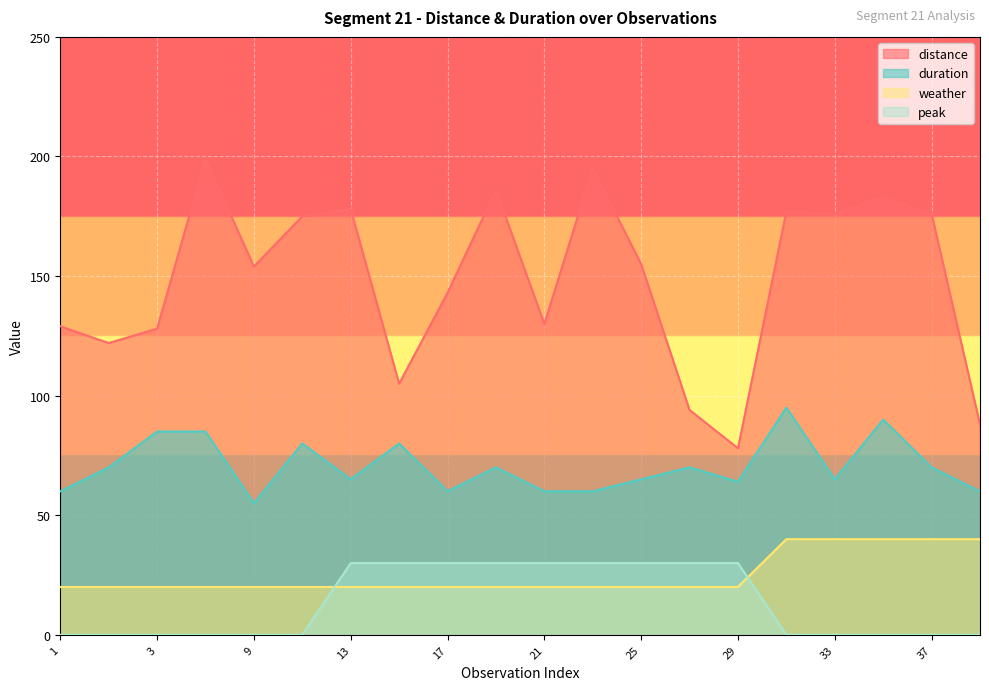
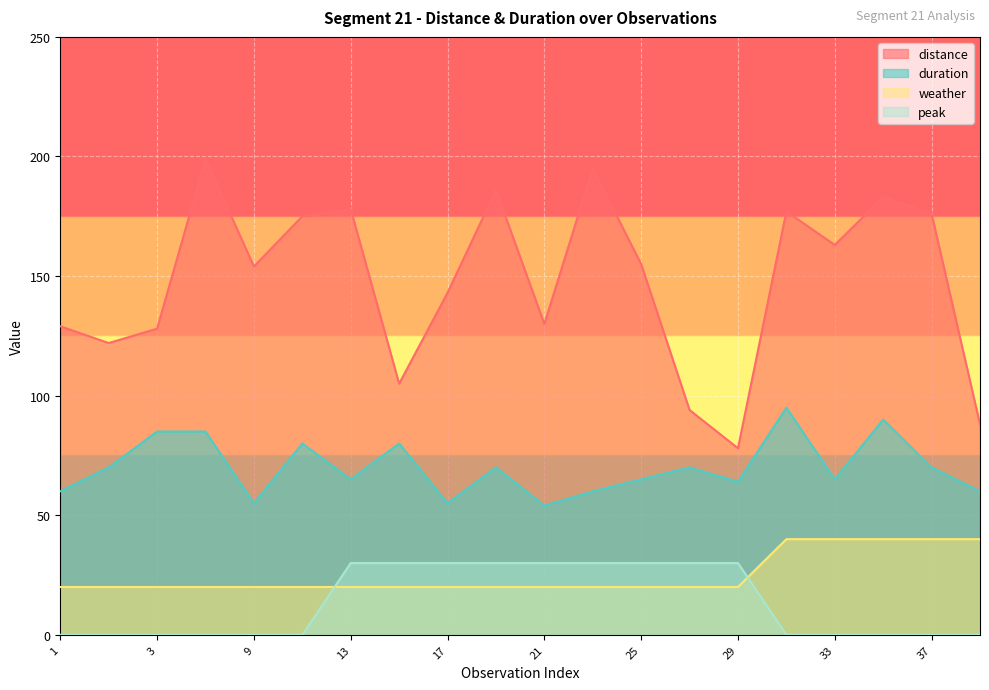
  {
    "distance": {
      "1": 129,
      "3": 128,
      "9": 154,
      "13": 178,
      "17": 143,
      "21": 130,
      "25": 155,
      "29": 78,
-     "33": 176,
+     "33": 163,
      "37": 176
    },
    "duration": {
      "1": 60,
      "3": 85,
      "9": 55,
      "13": 65,
-     "17": 60,
-     "21": 60,
+     "17": 55,
+     "21": 54,
      "25": 65,
      "29": 64,
      "33": 65,
      "37": 70
    },
    "weather": {
      "1": 20,
      "3": 20,
      "9": 20,
      "13": 20,
      "17": 20,
      "21": 20,
      "25": 20,
      "29": 20,
      "33": 40,
      "37": 40
    },
    "peak": {
      "1": 0,
      "3": 0,
      "9": 0,
      "13": 30,
      "17": 30,
      "21": 30,
      "25": 30,
      "29": 30,
      "33": 0,
      "37": 0
    }
  }
